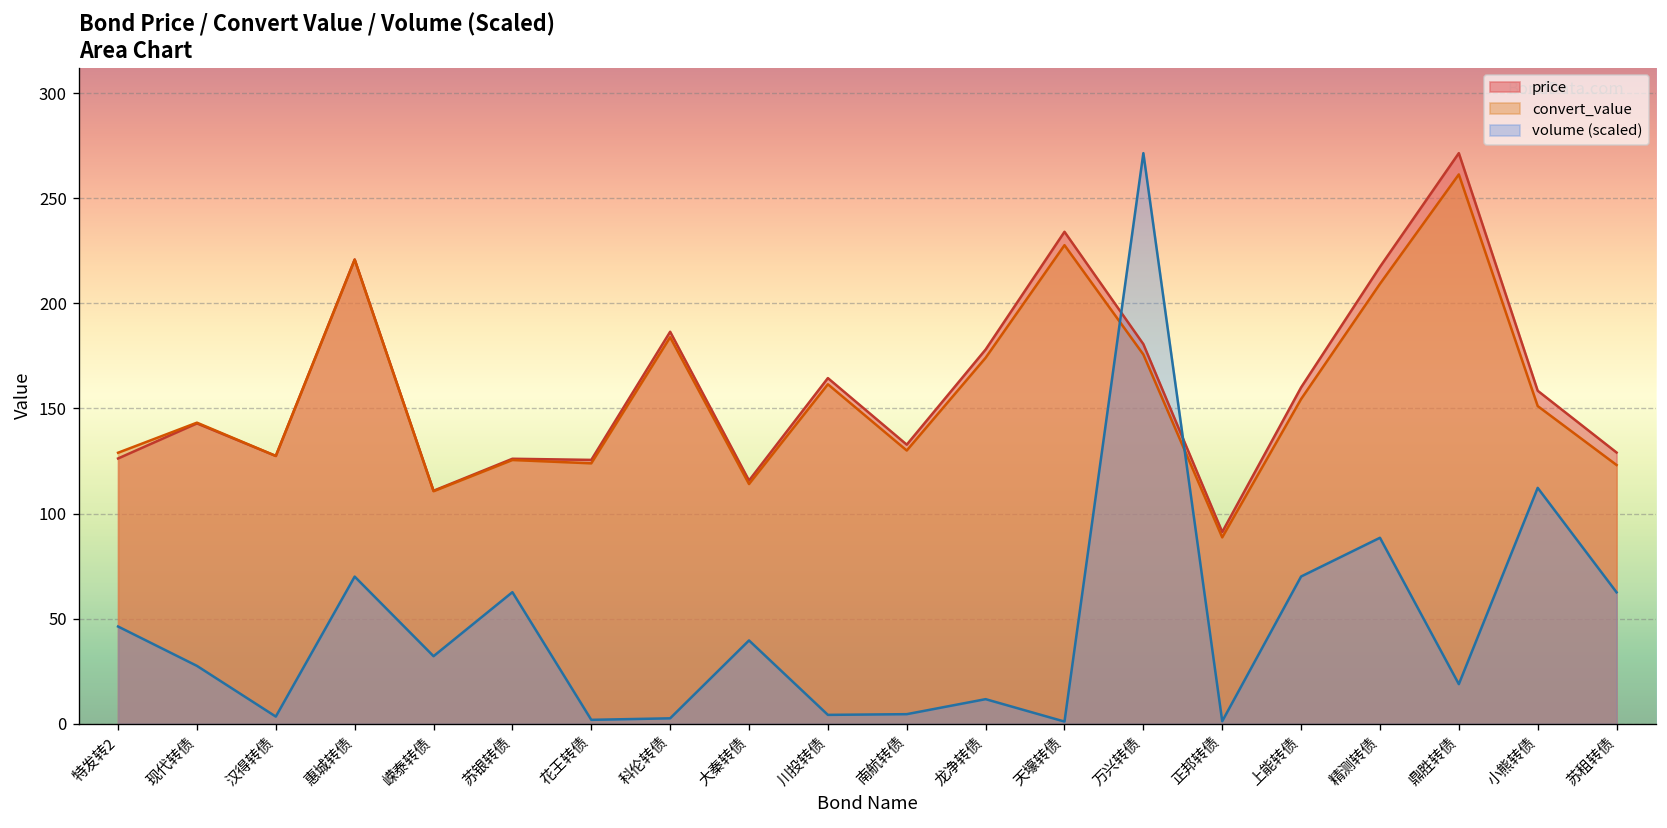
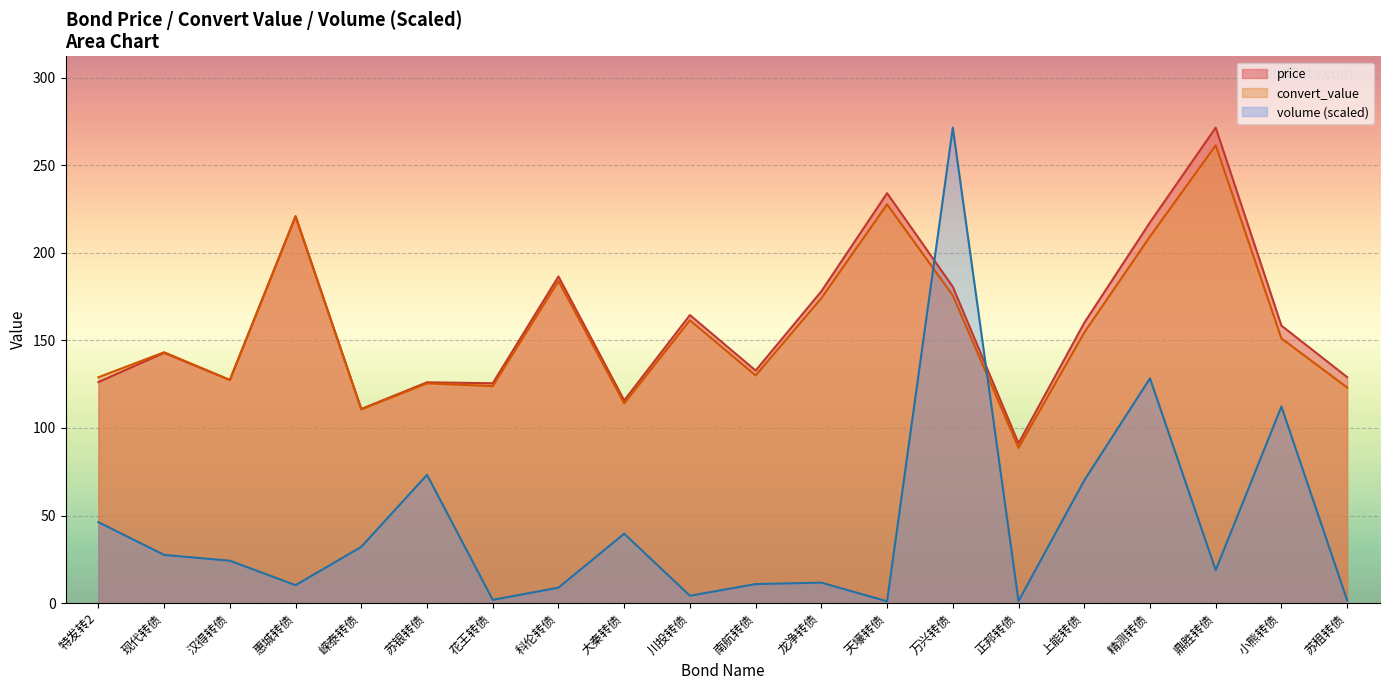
  {
    "volume (scaled)": {
      "特发转2": 46,
      "现代转债": 28,
-     "汉得转债": 3,
-     "惠城转债": 70,
+     "汉得转债": 24,
+     "惠城转债": 10,
      "嵘泰转债": 32,
-     "苏银转债": 63,
+     "苏银转债": 73,
      "花王转债": 2,
-     "科伦转债": 3,
+     "科伦转债": 9,
      "大秦转债": 40,
      "川投转债": 4,
-     "南航转债": 5,
+     "南航转债": 11,
      "龙净转债": 12,
      "天壕转债": 1,
      "万兴转债": 271,
      "正邦转债": 1,
      "上能转债": 70,
-     "精测转债": 88,
+     "精测转债": 128,
      "鼎胜转债": 19,
      "小熊转债": 112,
-     "苏租转债": 63
+     "苏租转债": 2
    }
  }
